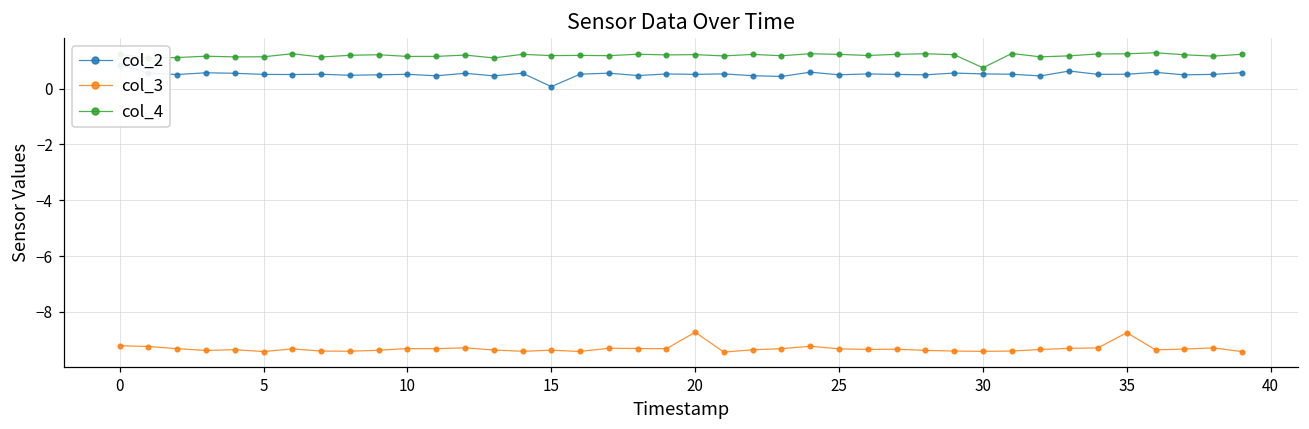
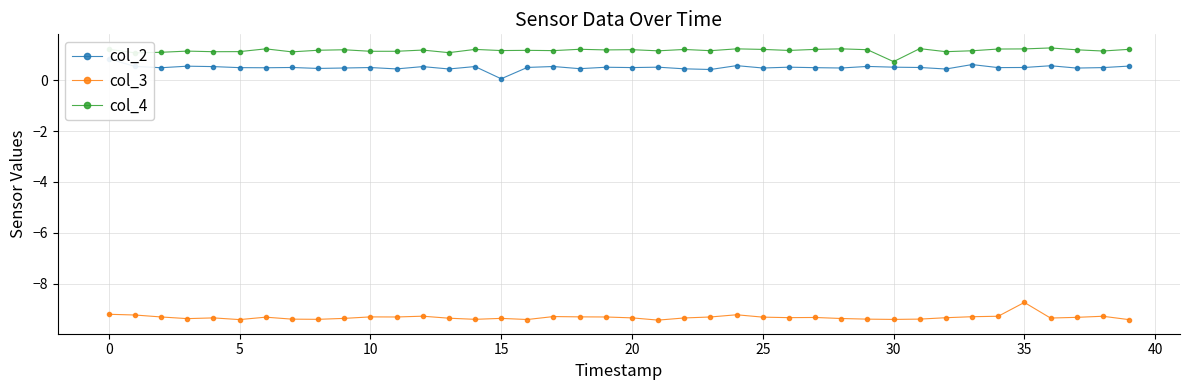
  {
    "col_2": {
      "5": 0.5,
      "10": 0.5,
      "15": 0.1,
      "20": 0.5,
      "25": 0.5,
      "30": 0.5,
      "35": 0.5
    },
    "col_3": {
      "0": -9.2,
      "5": -9.4,
      "10": -9.3,
      "15": -9.4,
-     "20": -8.7,
+     "20": -9.4,
      "25": -9.3,
      "30": -9.4,
      "35": -8.7
    },
    "col_4": {
      "5": 1.1,
      "10": 1.1,
      "15": 1.2,
      "20": 1.2,
      "25": 1.2,
      "30": 0.7,
      "35": 1.2
    }
  }
